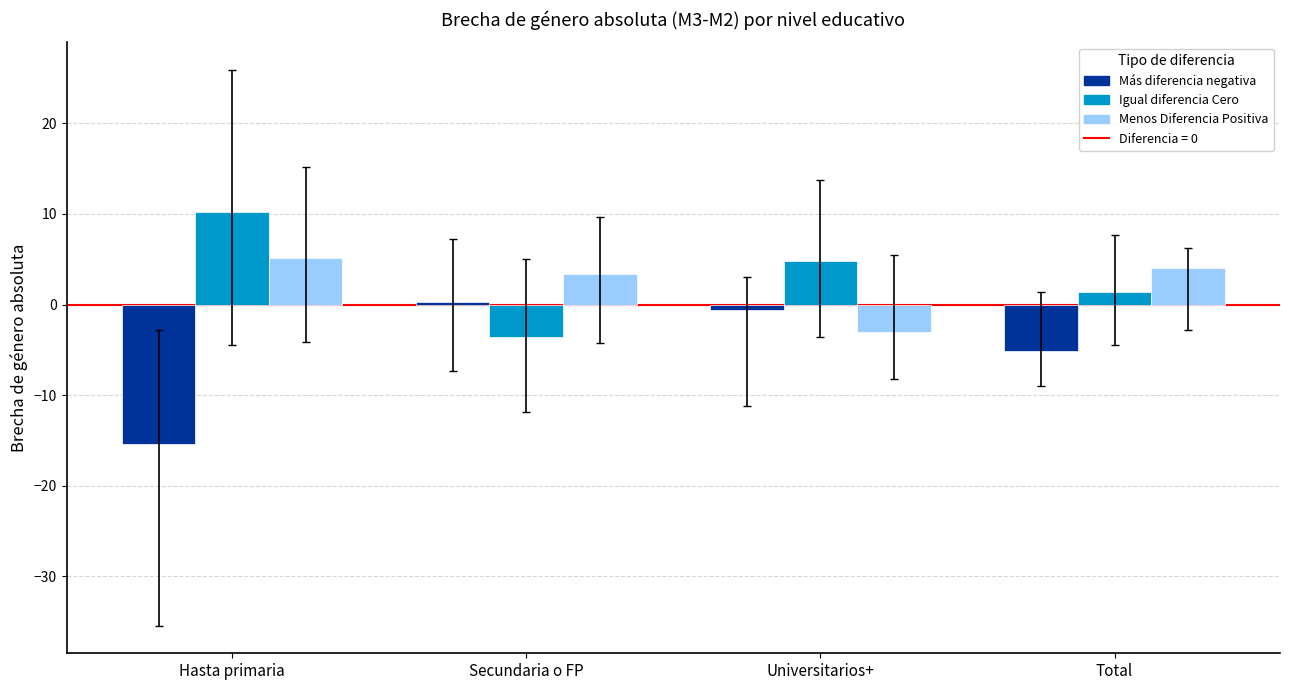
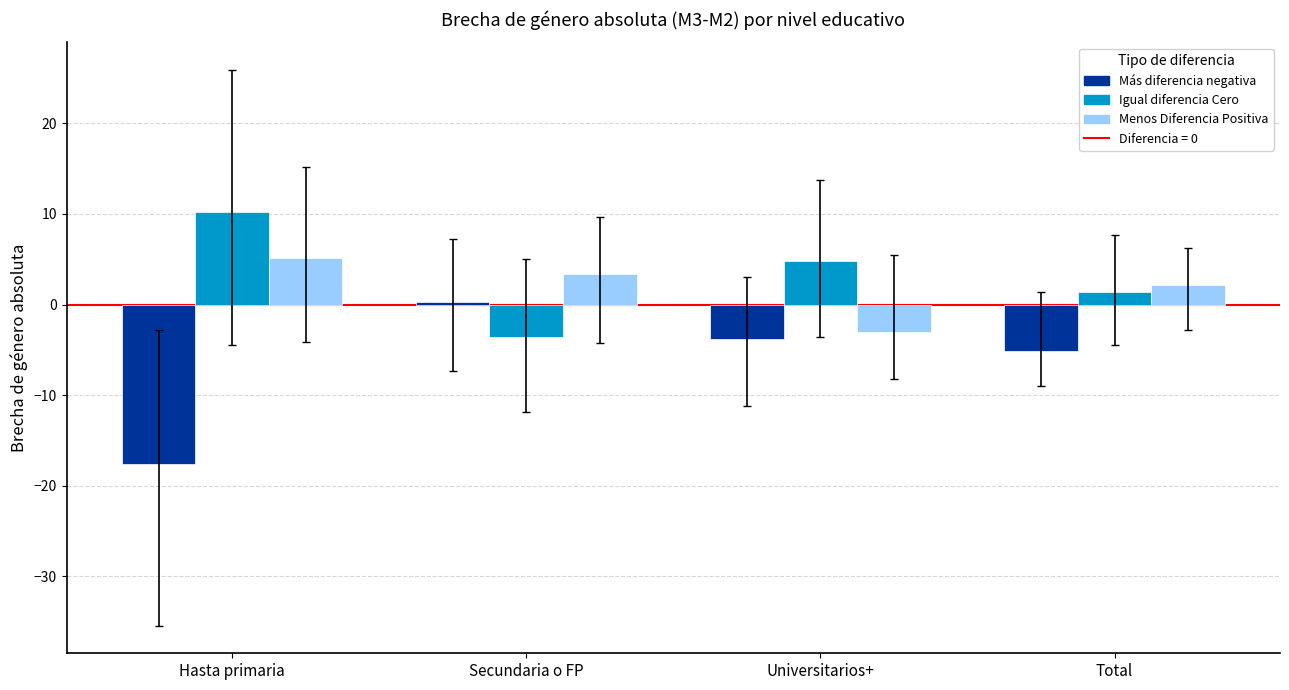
  {
    "Más diferencia negativa": {
-     "Hasta primaria": -15,
-     "Universitarios+": -1,
+     "Hasta primaria": -18,
+     "Universitarios+": -4,
      "Total": -5
    },
    "Menos Diferencia Positiva": {
      "Hasta primaria": 5,
      "Secundaria o FP": 3,
      "Universitarios+": -3,
-     "Total": 4
+     "Total": 2
    }
  }
